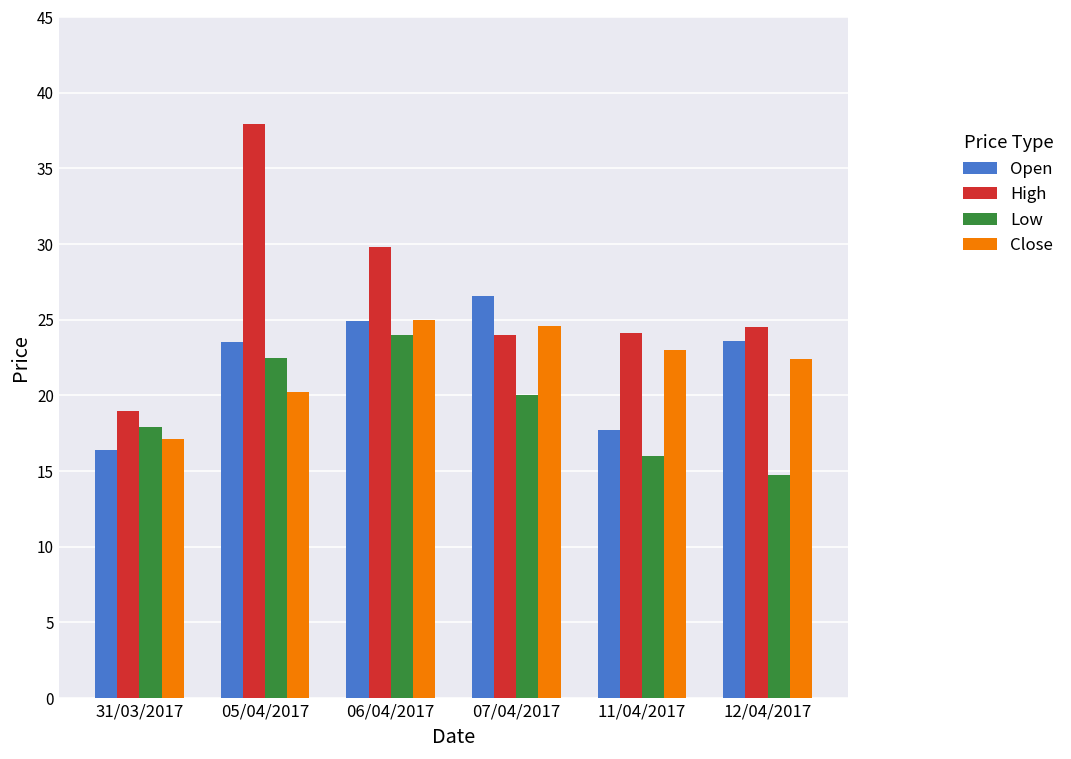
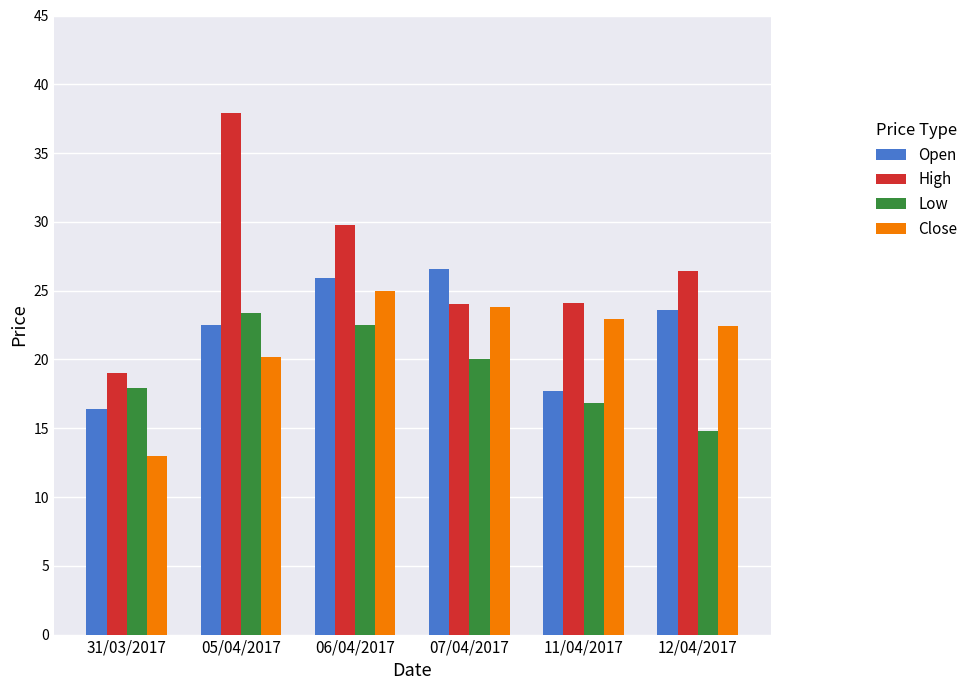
  {
    "Open": {
      "31/03/2017": 16.4,
-     "05/04/2017": 23.5,
-     "06/04/2017": 24.9,
+     "05/04/2017": 22.5,
+     "06/04/2017": 25.9,
      "07/04/2017": 26.6,
      "11/04/2017": 17.7,
      "12/04/2017": 23.6
    },
    "High": {
      "31/03/2017": 19.0,
      "05/04/2017": 37.9,
      "06/04/2017": 29.8,
      "07/04/2017": 24.0,
      "11/04/2017": 24.1,
-     "12/04/2017": 24.5
+     "12/04/2017": 26.4
    },
    "Low": {
      "31/03/2017": 17.9,
-     "05/04/2017": 22.5,
-     "06/04/2017": 24.0,
+     "05/04/2017": 23.4,
+     "06/04/2017": 22.5,
      "07/04/2017": 20.0,
-     "11/04/2017": 16.0,
+     "11/04/2017": 16.8,
      "12/04/2017": 14.8
    },
    "Close": {
-     "31/03/2017": 17.1,
+     "31/03/2017": 13.0,
      "05/04/2017": 20.2,
      "06/04/2017": 25.0,
-     "07/04/2017": 24.6,
+     "07/04/2017": 23.8,
      "11/04/2017": 23.0,
      "12/04/2017": 22.4
    }
  }
